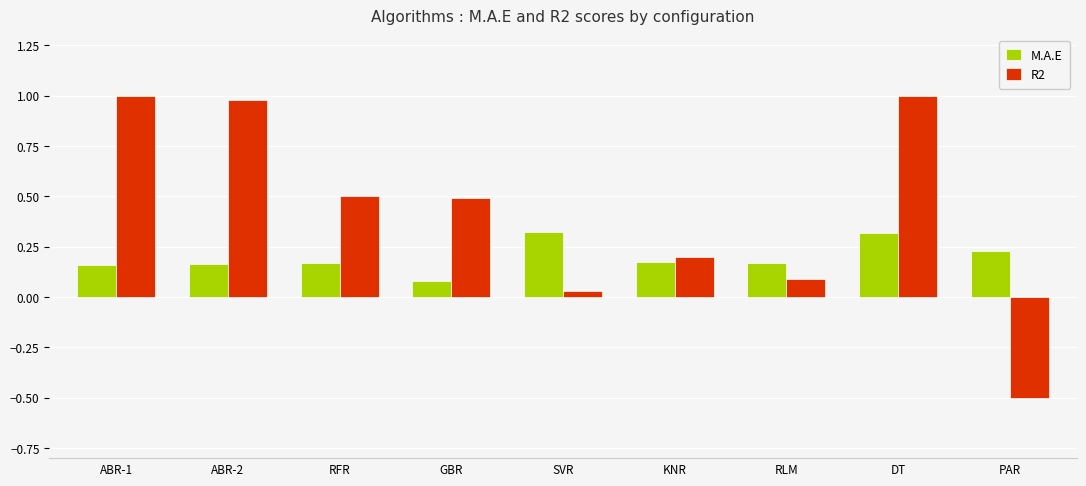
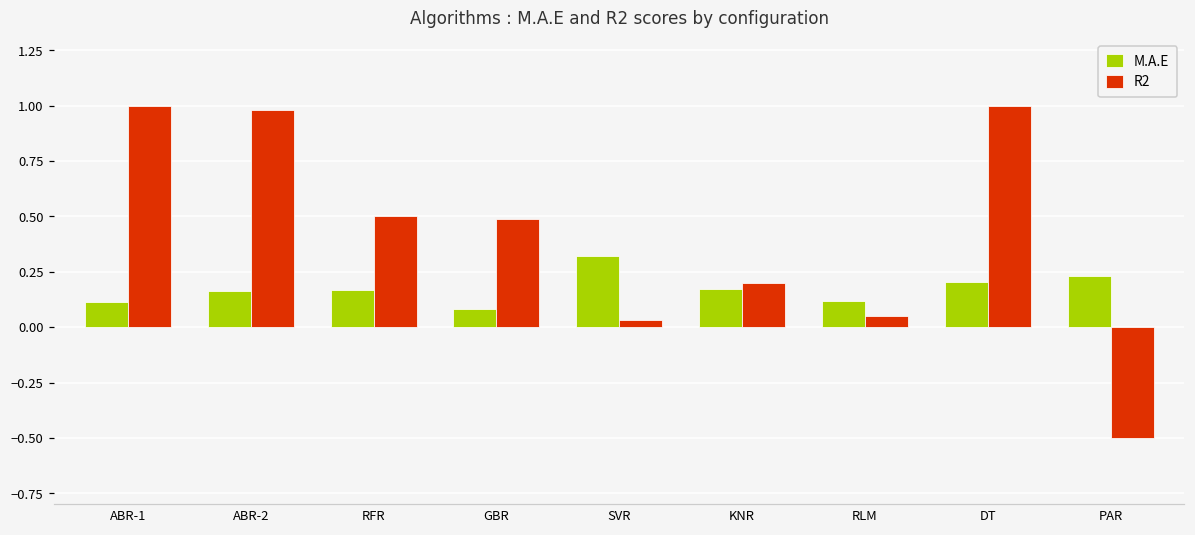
  {
    "M.A.E": {
-     "ABR-1": 0.16,
+     "ABR-1": 0.11,
      "ABR-2": 0.16,
      "RFR": 0.17,
      "GBR": 0.08,
      "SVR": 0.32,
      "KNR": 0.17,
-     "RLM": 0.17,
-     "DT": 0.32,
+     "RLM": 0.12,
+     "DT": 0.20,
      "PAR": 0.23
    },
    "R2": {
      "ABR-1": 1.00,
      "ABR-2": 0.98,
      "RFR": 0.50,
      "GBR": 0.49,
      "SVR": 0.03,
      "KNR": 0.20,
-     "RLM": 0.09,
+     "RLM": 0.05,
      "DT": 1.00,
      "PAR": -0.50
    }
  }
